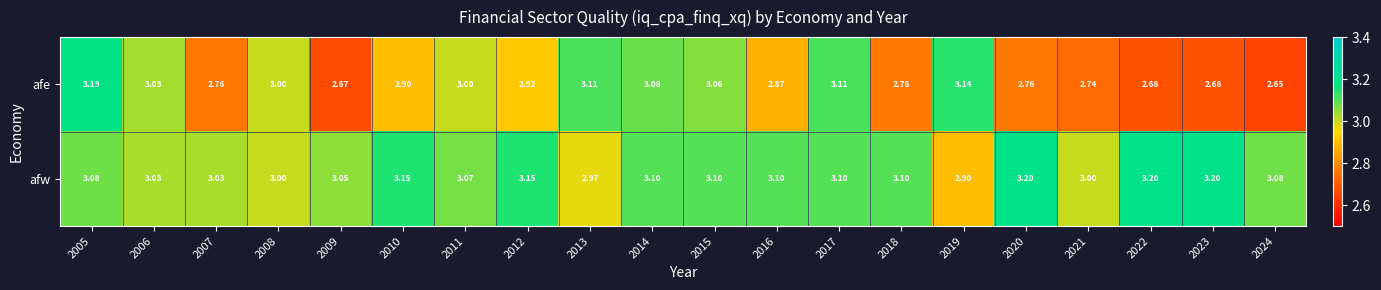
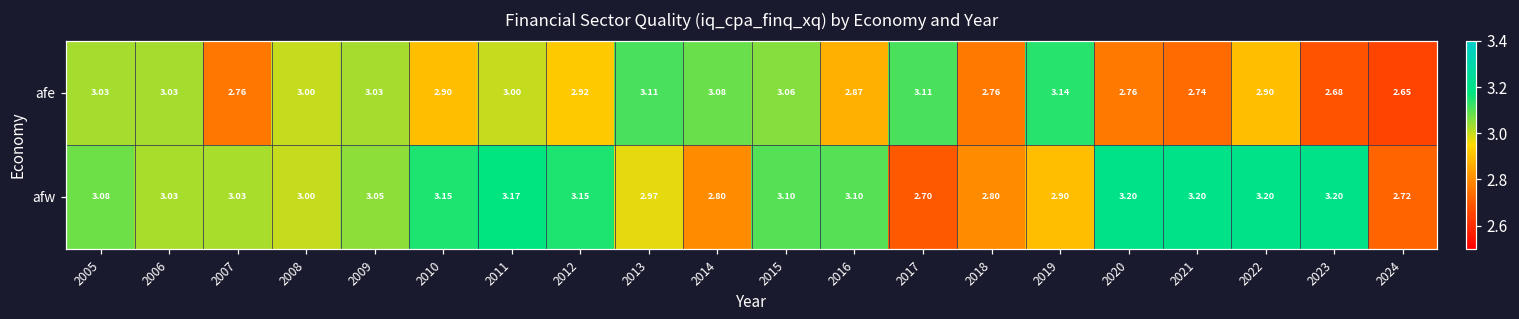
  {
    "afe": {
-     "2005": 3.19,
+     "2005": 3.03,
      "2006": 3.03,
      "2007": 2.76,
      "2008": 3.00,
-     "2009": 2.67,
+     "2009": 3.03,
      "2010": 2.90,
      "2011": 3.00,
      "2012": 2.92,
      "2013": 3.11,
      "2014": 3.08,
      "2015": 3.06,
      "2016": 2.87,
      "2017": 3.11,
      "2018": 2.76,
      "2019": 3.14,
      "2020": 2.76,
      "2021": 2.74,
-     "2022": 2.68,
+     "2022": 2.90,
      "2023": 2.68,
      "2024": 2.65
    },
    "afw": {
      "2005": 3.08,
      "2006": 3.03,
      "2007": 3.03,
      "2008": 3.00,
      "2009": 3.05,
      "2010": 3.15,
-     "2011": 3.07,
+     "2011": 3.17,
      "2012": 3.15,
      "2013": 2.97,
-     "2014": 3.10,
+     "2014": 2.80,
      "2015": 3.10,
      "2016": 3.10,
-     "2017": 3.10,
-     "2018": 3.10,
+     "2017": 2.70,
+     "2018": 2.80,
      "2019": 2.90,
      "2020": 3.20,
-     "2021": 3.00,
+     "2021": 3.20,
      "2022": 3.20,
      "2023": 3.20,
-     "2024": 3.08
+     "2024": 2.72
    }
  }
